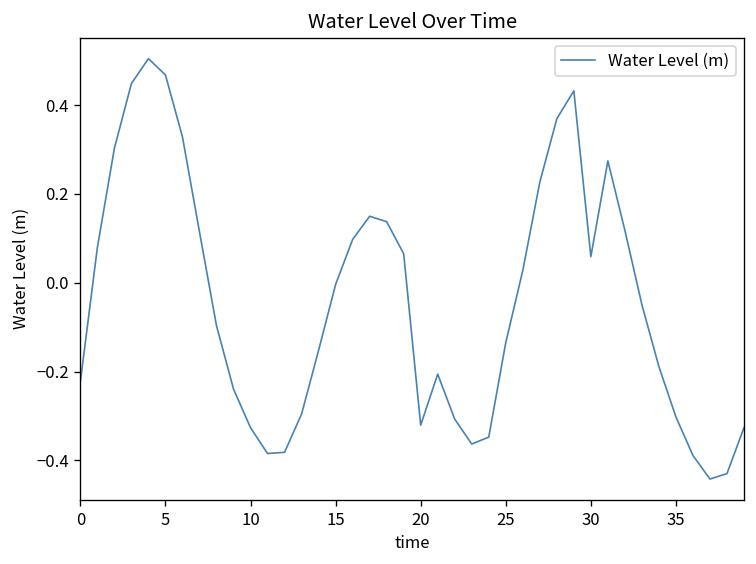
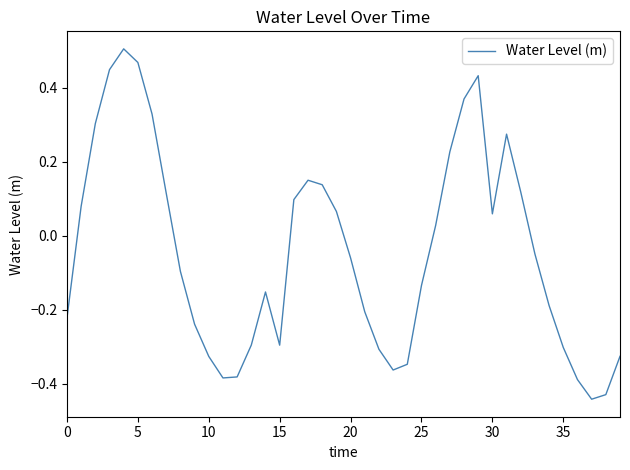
  {
    "0": -0.22,
    "5": 0.47,
    "10": -0.33,
-   "15": 0.00,
-   "20": -0.32,
+   "15": -0.30,
+   "20": -0.06,
    "25": -0.13,
    "30": 0.06,
    "35": -0.30
  }
